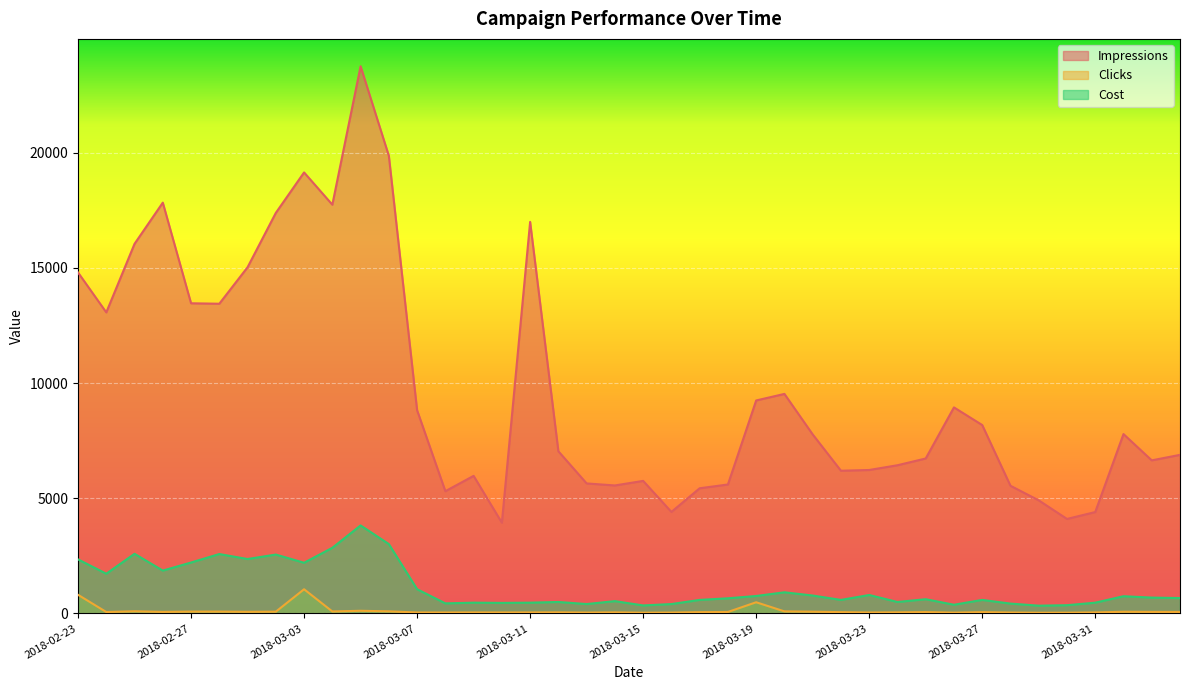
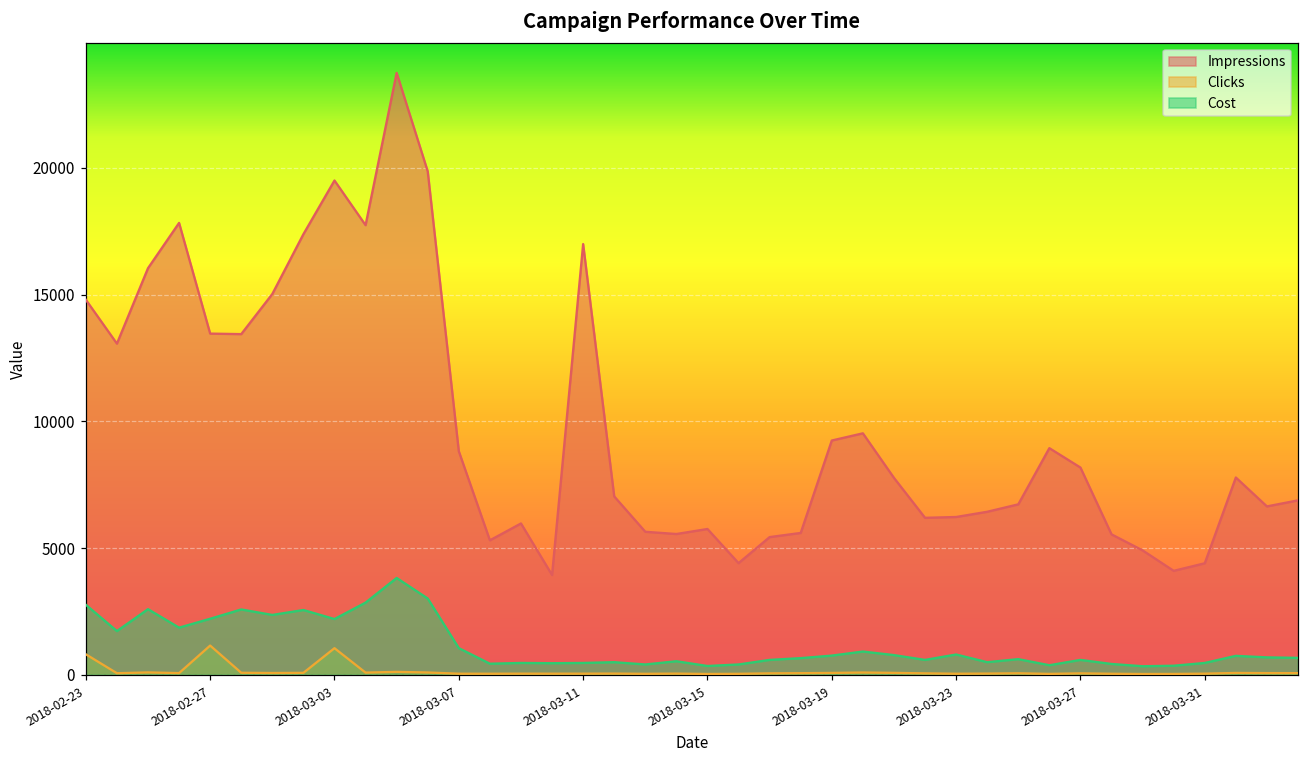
  {
    "Impressions": {
      "2018-02-23": 14800,
      "2018-02-27": 13500,
-     "2018-03-03": 19100,
+     "2018-03-03": 19500,
      "2018-03-07": 8800,
      "2018-03-11": 17000,
      "2018-03-15": 5800,
      "2018-03-19": 9200,
      "2018-03-23": 6200,
      "2018-03-27": 8200,
      "2018-03-31": 4400
    },
    "Clicks": {
      "2018-02-23": 800,
-     "2018-02-27": 100,
+     "2018-02-27": 1200,
      "2018-03-03": 1100,
      "2018-03-07": 0,
      "2018-03-11": 0,
      "2018-03-15": 0,
-     "2018-03-19": 500,
+     "2018-03-19": 100,
      "2018-03-23": 0,
      "2018-03-27": 100,
      "2018-03-31": 0
    },
    "Cost": {
-     "2018-02-23": 2300,
+     "2018-02-23": 2800,
      "2018-02-27": 2200,
      "2018-03-03": 2200,
      "2018-03-07": 1100,
      "2018-03-11": 500,
      "2018-03-15": 400,
      "2018-03-19": 800,
      "2018-03-23": 800,
      "2018-03-27": 600,
      "2018-03-31": 500
    }
  }
